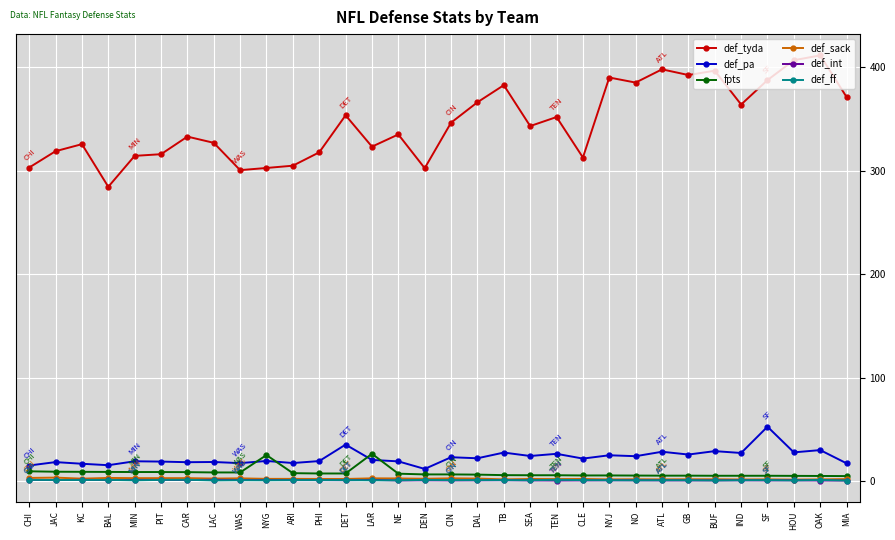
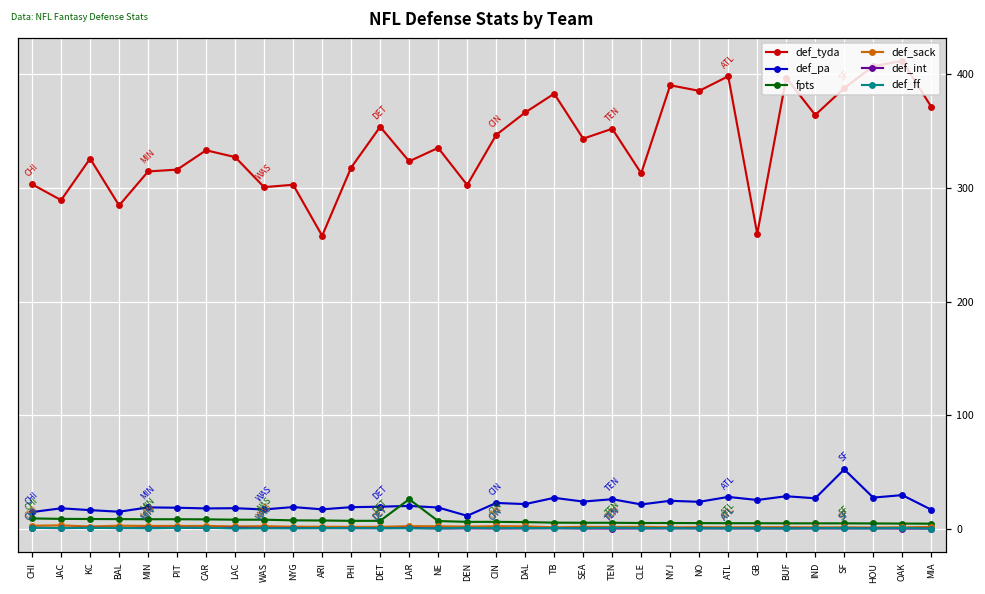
  {
    "def_tyda": {
      "CHI": 303,
-     "JAC": 319,
+     "JAC": 289,
      "KC": 326,
      "BAL": 284,
      "MIN": 314,
      "PIT": 316,
      "CAR": 333,
      "LAC": 327,
      "WAS": 301,
      "NYG": 303,
-     "ARI": 305,
+     "ARI": 258,
      "PHI": 318,
      "DET": 354,
      "LAR": 323,
      "NE": 335,
      "DEN": 302,
      "CIN": 346,
      "DAL": 366,
      "TB": 383,
      "SEA": 343,
      "TEN": 352,
      "CLE": 313,
      "NYJ": 390,
      "NO": 385,
      "ATL": 398,
-     "GB": 392,
+     "GB": 260,
      "IND": 364,
      "MIA": 371
    },
    "def_pa": {
      "CHI": 15,
      "JAC": 18,
      "KC": 17,
      "BAL": 15,
      "MIN": 19,
      "PIT": 19,
      "CAR": 18,
      "LAC": 19,
      "WAS": 17,
      "NYG": 20,
      "ARI": 18,
      "PHI": 19,
-     "DET": 35,
+     "DET": 20,
      "LAR": 21,
      "NE": 19,
      "DEN": 12,
      "CIN": 23,
      "DAL": 22,
      "TB": 28,
      "SEA": 24,
      "TEN": 26,
      "CLE": 22,
      "NYJ": 25,
      "NO": 24,
      "ATL": 28,
      "GB": 26,
      "BUF": 29,
      "IND": 27,
      "SF": 53,
      "HOU": 28,
      "OAK": 30,
      "MIA": 17
    },
    "fpts": {
      "CHI": 10,
      "JAC": 9,
      "KC": 9,
      "BAL": 9,
      "MIN": 9,
      "PIT": 9,
      "CAR": 9,
      "LAC": 8,
      "WAS": 8,
-     "NYG": 25,
+     "NYG": 8,
      "ARI": 8,
      "PHI": 7,
      "DET": 7,
      "LAR": 26,
      "NE": 7,
      "DEN": 7,
      "CIN": 7,
      "DAL": 6,
      "TB": 6,
      "SEA": 6,
      "TEN": 6,
      "CLE": 6,
      "NYJ": 6,
      "NO": 5,
      "ATL": 5,
      "GB": 5,
      "BUF": 5,
      "IND": 5,
      "SF": 5,
      "HOU": 5,
      "OAK": 5,
      "MIA": 5
    }
  }
